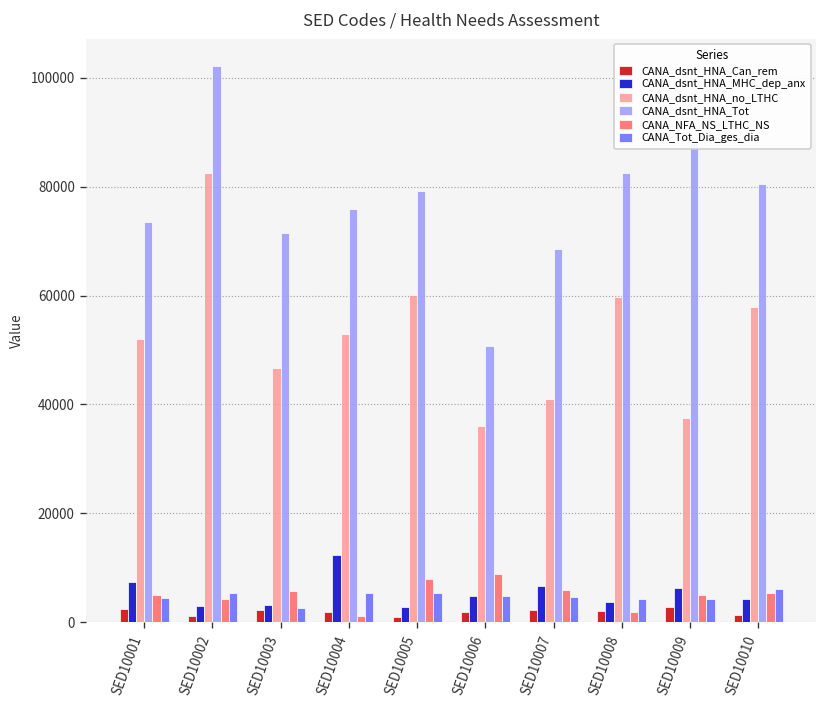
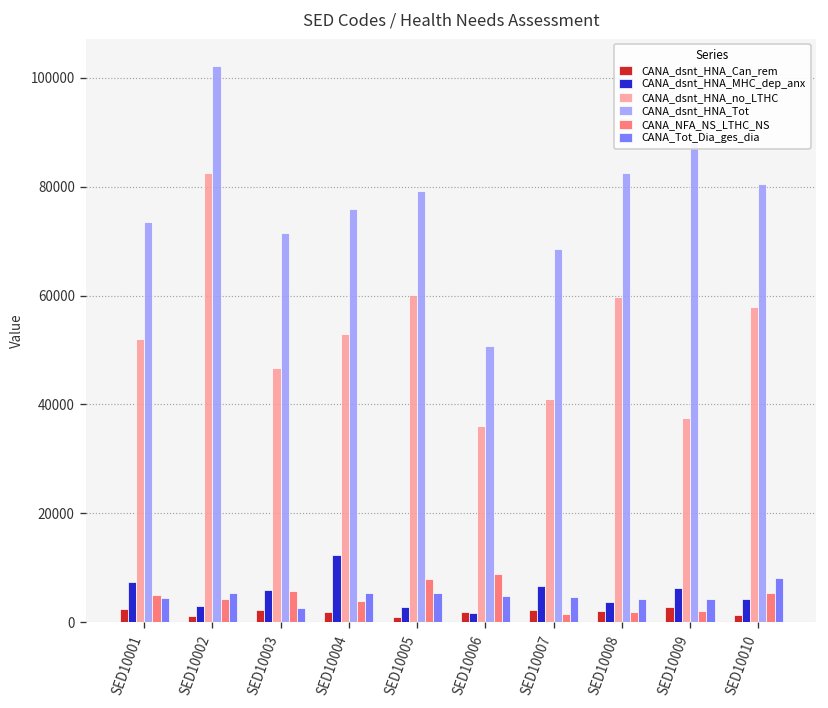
  {
    "CANA_dsnt_HNA_Can_rem": {
      "SED10001": 2000,
      "SED10002": 1000,
      "SED10003": 2000,
      "SED10004": 2000,
      "SED10005": 1000,
      "SED10006": 2000,
      "SED10007": 2000,
      "SED10008": 2000,
      "SED10009": 3000,
      "SED10010": 1000
    },
    "CANA_dsnt_HNA_MHC_dep_anx": {
      "SED10001": 7000,
      "SED10002": 3000,
-     "SED10003": 3000,
+     "SED10003": 6000,
      "SED10004": 12000,
      "SED10005": 3000,
-     "SED10006": 5000,
+     "SED10006": 2000,
      "SED10007": 7000,
      "SED10008": 4000,
      "SED10009": 6000,
      "SED10010": 4000
    },
    "CANA_dsnt_HNA_no_LTHC": {
      "SED10001": 52000,
      "SED10002": 83000,
      "SED10003": 47000,
      "SED10004": 53000,
      "SED10005": 60000,
      "SED10006": 36000,
      "SED10007": 41000,
      "SED10008": 60000,
      "SED10009": 38000,
      "SED10010": 58000
    },
    "CANA_dsnt_HNA_Tot": {
      "SED10001": 74000,
      "SED10002": 102000,
      "SED10003": 71000,
      "SED10004": 76000,
      "SED10005": 79000,
      "SED10006": 51000,
      "SED10007": 69000,
      "SED10008": 82000,
      "SED10010": 80000
    },
    "CANA_NFA_NS_LTHC_NS": {
      "SED10001": 5000,
      "SED10002": 4000,
      "SED10003": 6000,
-     "SED10004": 1000,
+     "SED10004": 4000,
      "SED10005": 8000,
      "SED10006": 9000,
-     "SED10007": 6000,
+     "SED10007": 2000,
      "SED10008": 2000,
-     "SED10009": 5000,
+     "SED10009": 2000,
      "SED10010": 5000
    },
    "CANA_Tot_Dia_ges_dia": {
      "SED10001": 4000,
      "SED10002": 5000,
      "SED10003": 3000,
      "SED10004": 5000,
      "SED10005": 5000,
      "SED10006": 5000,
      "SED10007": 5000,
      "SED10008": 4000,
      "SED10009": 4000,
-     "SED10010": 6000
+     "SED10010": 8000
    }
  }
